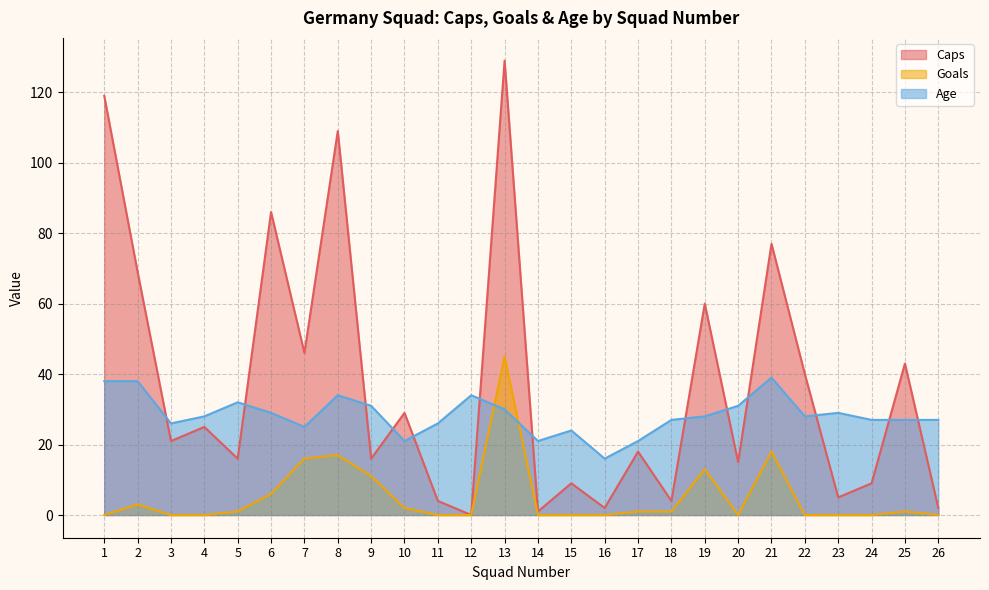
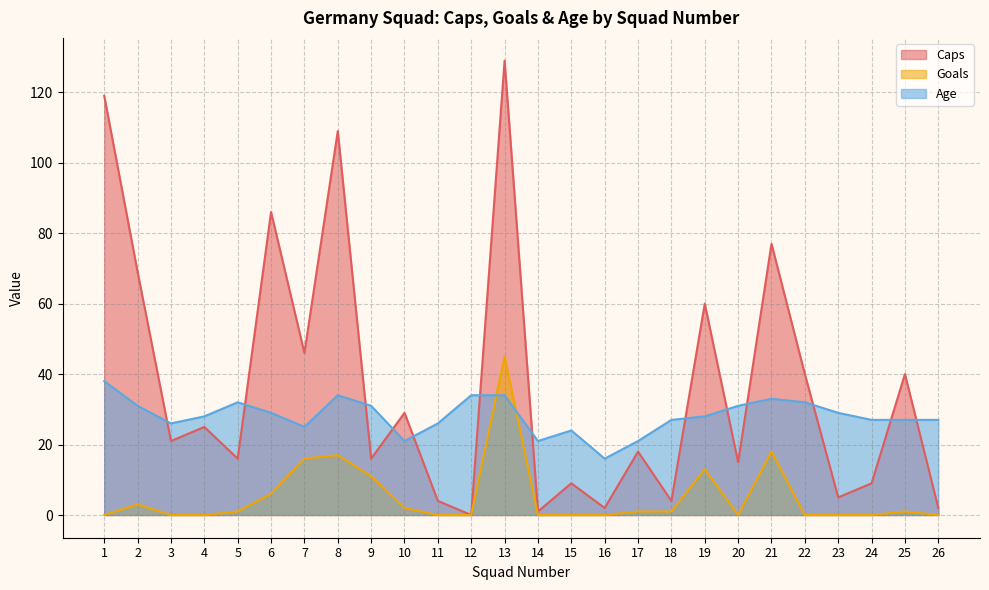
  {
    "Caps": {
      "1": 119,
      "2": 69,
      "3": 21,
      "4": 25,
      "5": 16,
      "6": 86,
      "7": 46,
      "8": 109,
      "9": 16,
      "10": 29,
      "11": 4,
      "13": 129,
      "14": 1,
      "15": 9,
      "16": 2,
      "17": 18,
      "18": 4,
      "19": 60,
      "20": 15,
      "21": 77,
      "22": 40,
      "23": 5,
      "24": 9,
-     "25": 43,
+     "25": 40,
      "26": 2
    },
    "Goals": {
      "1": 0,
      "2": 3,
      "3": 0,
      "4": 0,
      "5": 1,
      "6": 6,
      "7": 16,
      "8": 17,
      "9": 11,
      "10": 2,
      "11": 0,
      "13": 45,
      "14": 0,
      "15": 0,
      "16": 0,
      "17": 1,
      "18": 1,
      "19": 13,
      "20": 0,
      "21": 18,
      "22": 0,
      "23": 0,
      "24": 0,
      "25": 1,
      "26": 0
    },
    "Age": {
      "1": 38,
-     "2": 38,
+     "2": 31,
      "3": 26,
      "4": 28,
      "5": 32,
      "6": 29,
      "7": 25,
      "8": 34,
      "9": 31,
      "10": 21,
      "11": 26,
      "12": 34,
-     "13": 30,
+     "13": 34,
      "14": 21,
      "15": 24,
      "16": 16,
      "17": 21,
      "18": 27,
      "19": 28,
      "20": 31,
-     "21": 39,
-     "22": 28,
+     "21": 33,
+     "22": 32,
      "23": 29,
      "24": 27,
      "25": 27,
      "26": 27
    }
  }
